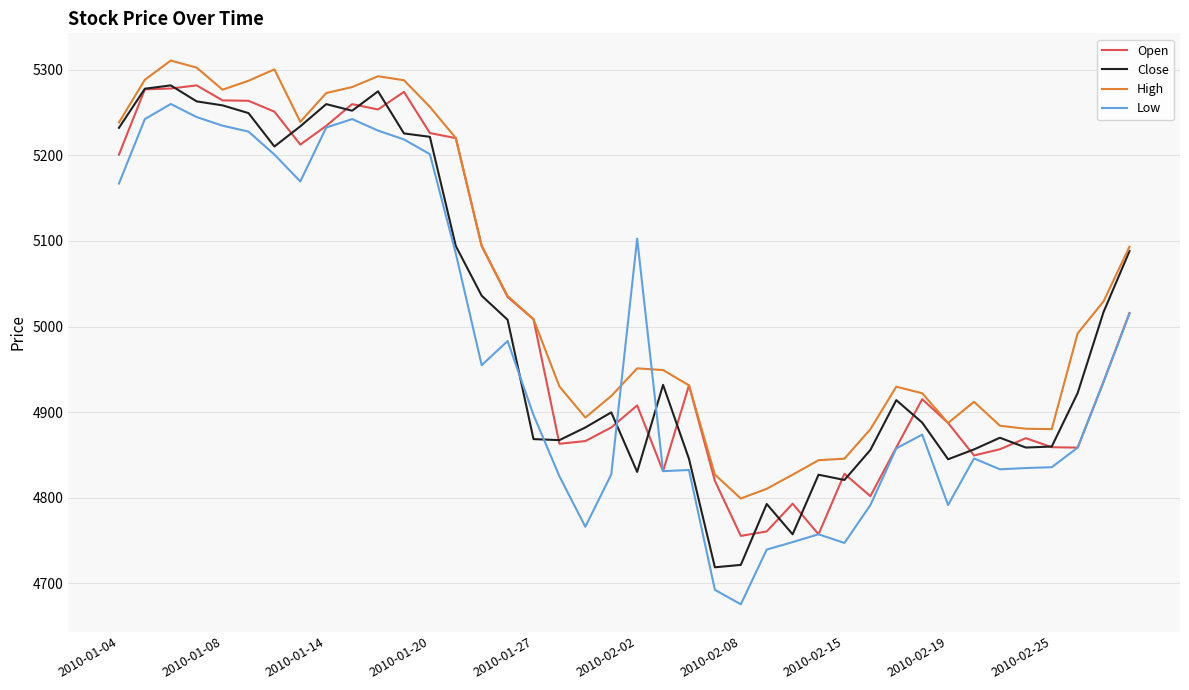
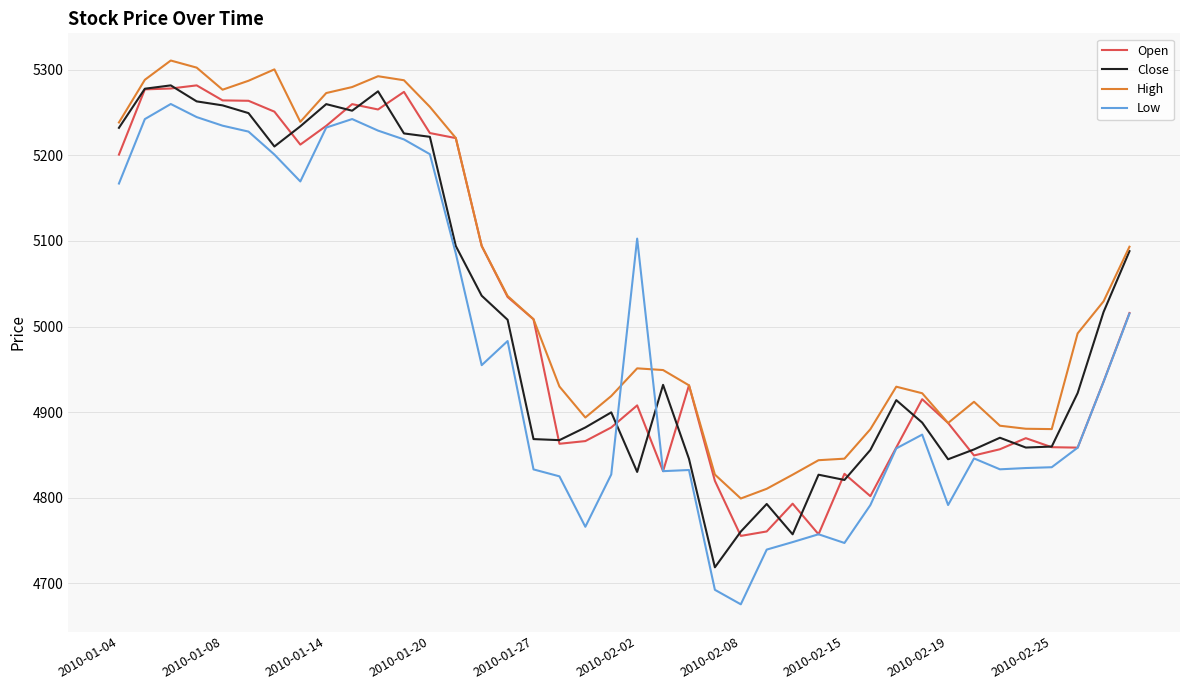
  {
    "Close": {
      "2010-01-04": 5230,
      "2010-01-08": 5260,
      "2010-01-14": 5260,
      "2010-01-20": 5220,
      "2010-01-27": 4870,
      "2010-02-02": 4830,
-     "2010-02-08": 4720,
+     "2010-02-08": 4760,
      "2010-02-15": 4820,
      "2010-02-19": 4840
    },
    "Low": {
      "2010-01-04": 5170,
      "2010-01-08": 5230,
      "2010-01-20": 5200,
-     "2010-01-27": 4900,
+     "2010-01-27": 4830,
      "2010-02-02": 5100,
      "2010-02-08": 4680,
      "2010-02-15": 4750,
      "2010-02-19": 4790,
      "2010-02-25": 4840
    }
  }
